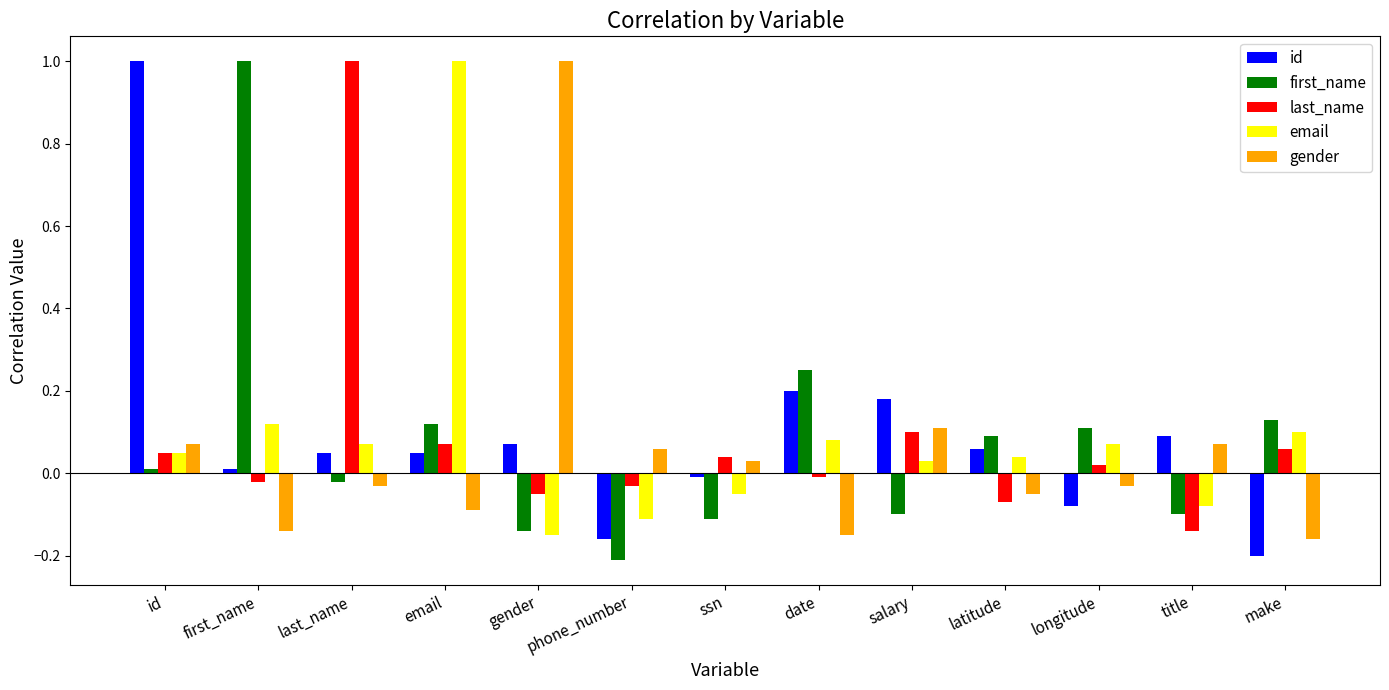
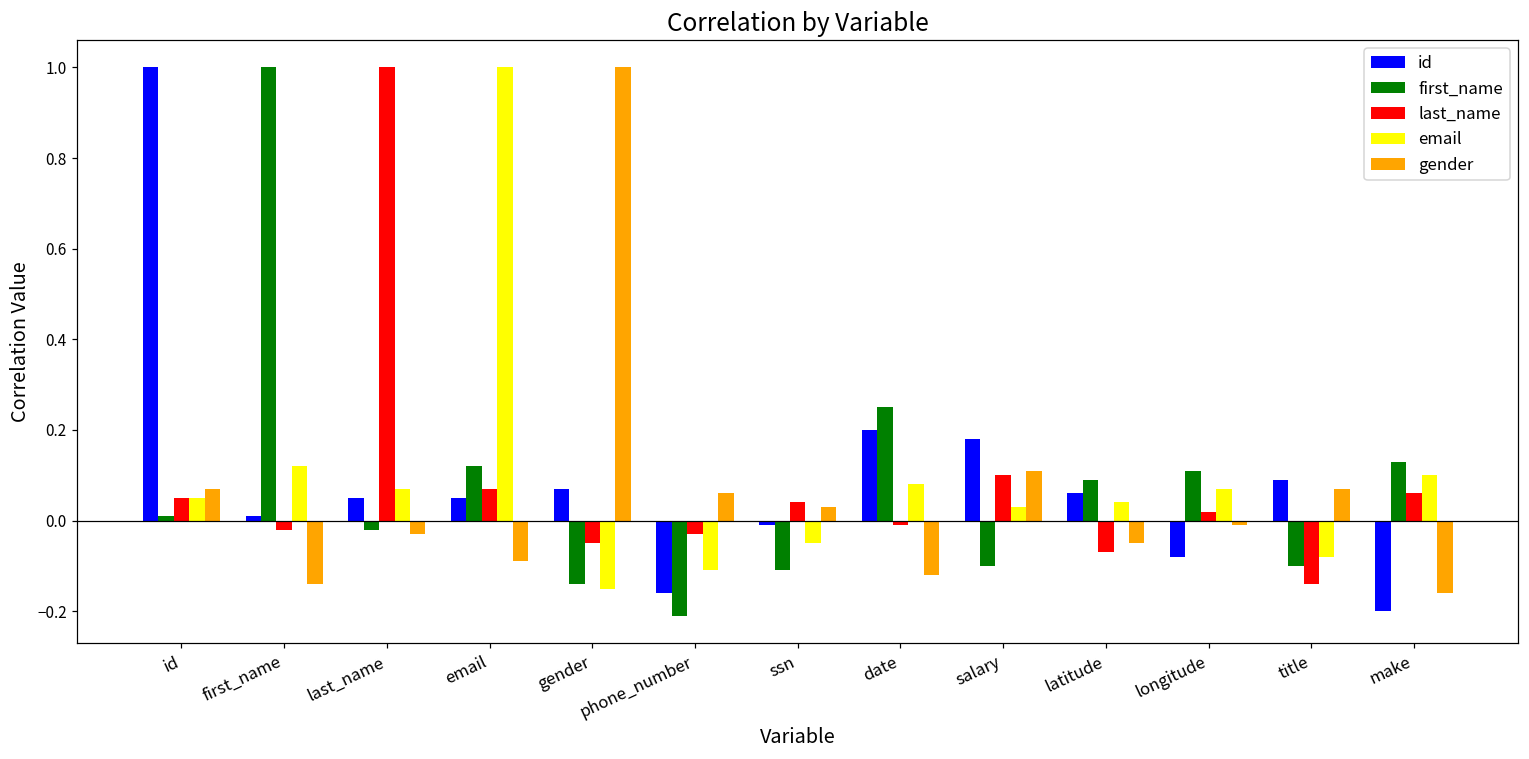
  {
    "id": {
      "id": 1.00,
      "first_name": 0.01,
      "last_name": 0.05,
      "email": 0.05,
      "gender": 0.07,
      "phone_number": -0.16,
      "ssn": -0.01,
      "date": 0.20,
      "salary": 0.18,
      "latitude": 0.06,
      "longitude": -0.08,
      "title": 0.09,
      "make": -0.20
    },
    "first_name": {
      "id": 0.01,
      "first_name": 1.00,
      "last_name": -0.02,
      "email": 0.12,
      "gender": -0.14,
      "phone_number": -0.21,
      "ssn": -0.11,
      "date": 0.25,
      "salary": -0.10,
      "latitude": 0.09,
      "longitude": 0.11,
      "title": -0.10,
      "make": 0.13
    },
    "last_name": {
      "id": 0.05,
      "first_name": -0.02,
      "last_name": 1.00,
      "email": 0.07,
      "gender": -0.05,
      "phone_number": -0.03,
      "ssn": 0.04,
      "date": -0.01,
      "salary": 0.10,
      "latitude": -0.07,
      "longitude": 0.02,
      "title": -0.14,
      "make": 0.06
    },
    "email": {
      "id": 0.05,
      "first_name": 0.12,
      "last_name": 0.07,
      "email": 1.00,
      "gender": -0.15,
      "phone_number": -0.11,
      "ssn": -0.05,
      "date": 0.08,
      "salary": 0.03,
      "latitude": 0.04,
      "longitude": 0.07,
      "title": -0.08,
      "make": 0.10
    },
    "gender": {
      "id": 0.07,
      "first_name": -0.14,
      "last_name": -0.03,
      "email": -0.09,
      "gender": 1.00,
      "phone_number": 0.06,
      "ssn": 0.03,
-     "date": -0.15,
+     "date": -0.12,
      "salary": 0.11,
      "latitude": -0.05,
-     "longitude": -0.03,
+     "longitude": -0.01,
      "title": 0.07,
      "make": -0.16
    }
  }
